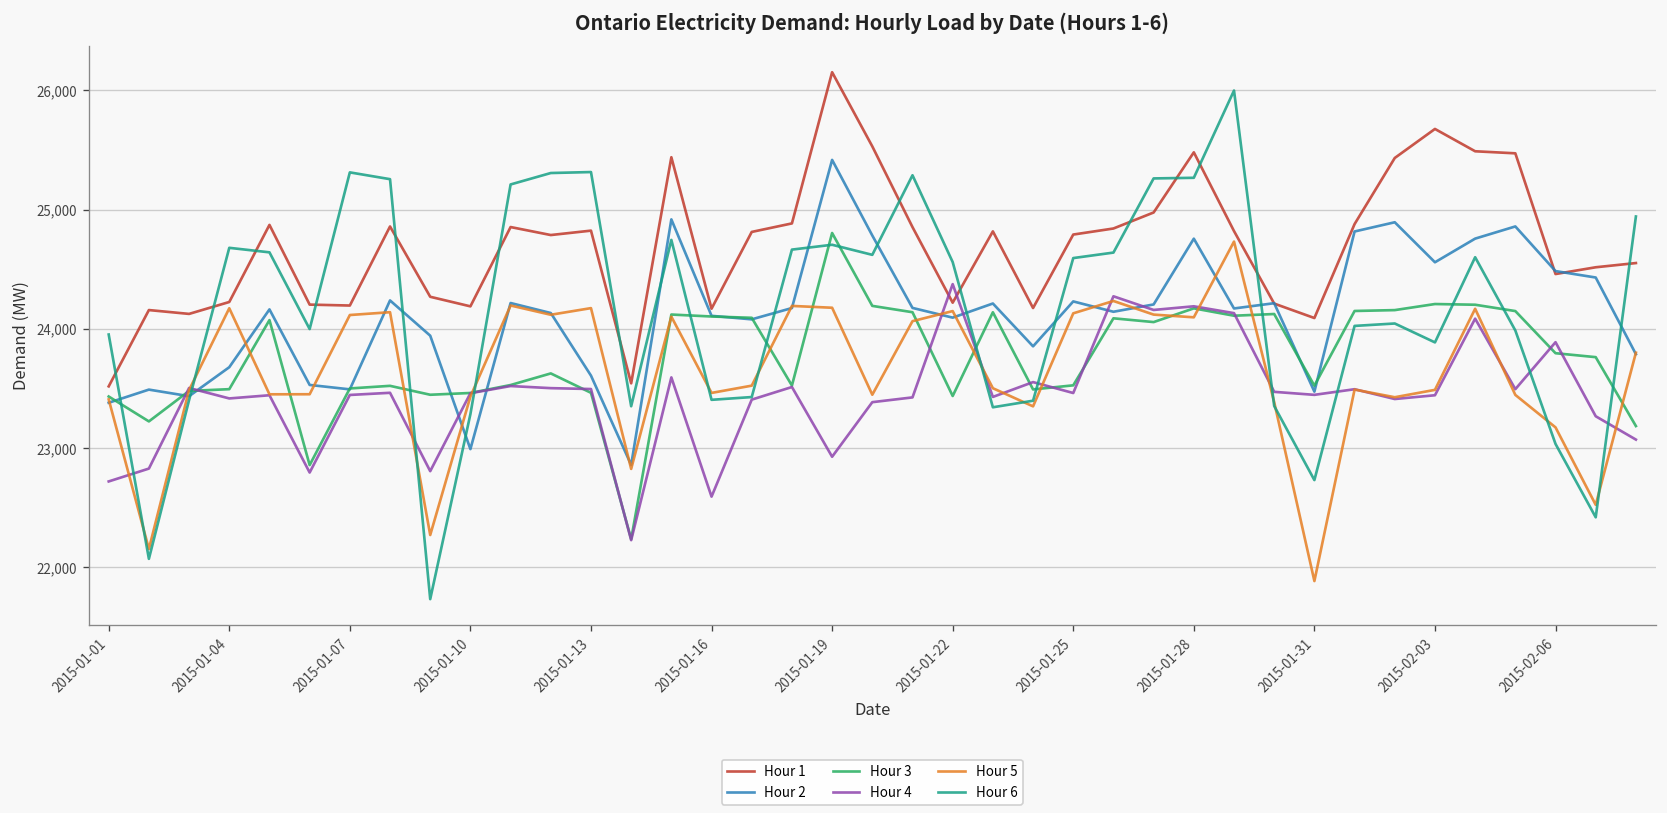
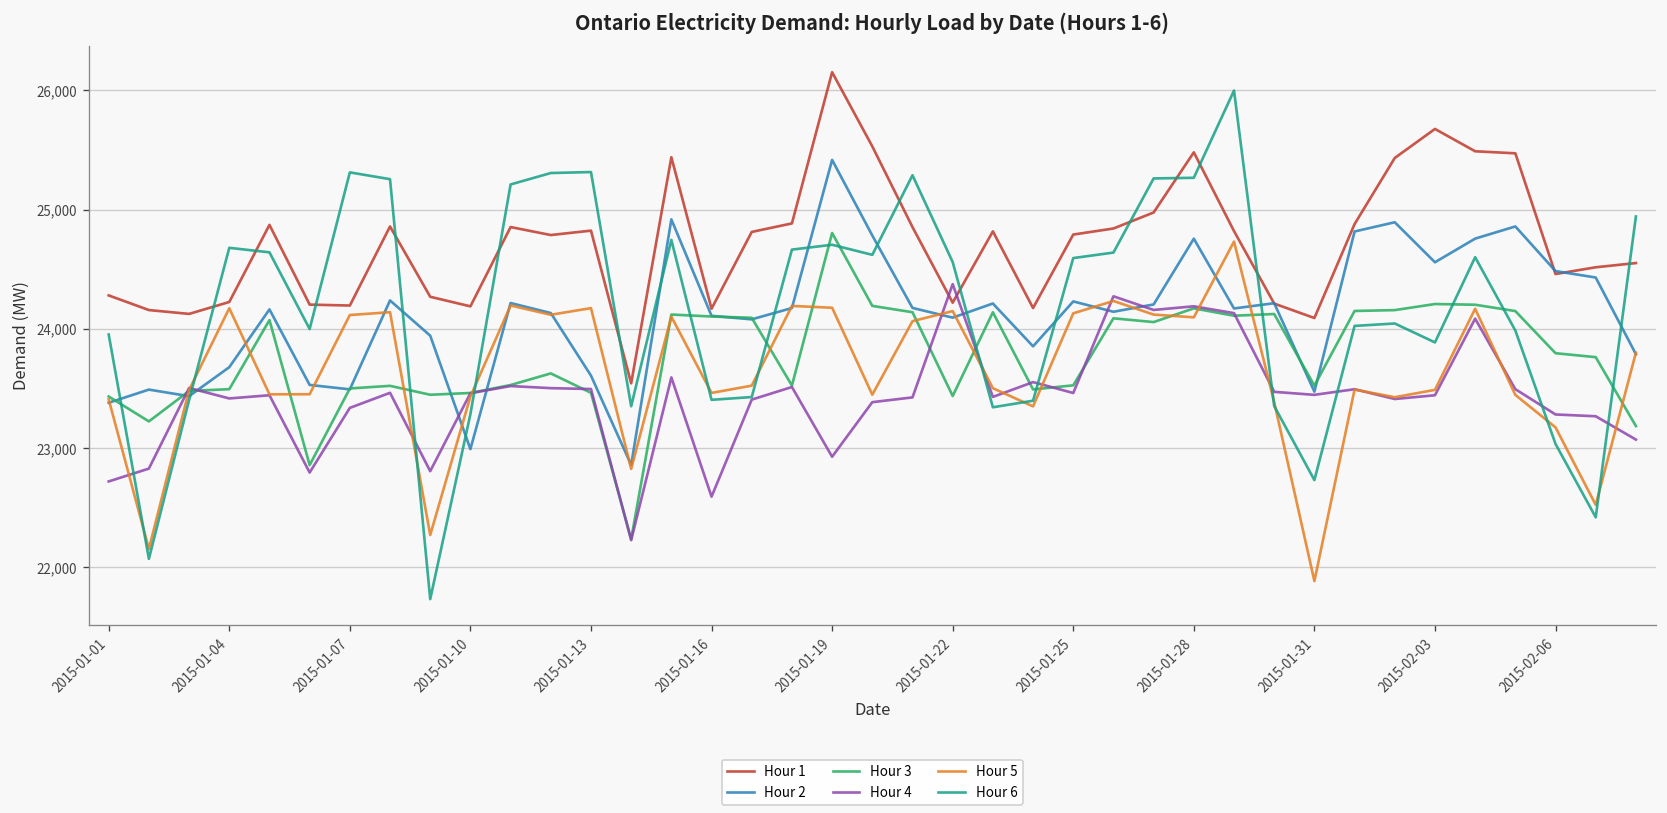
  {
    "Hour 1": {
-     "2015-01-01": "23,500",
+     "2015-01-01": "24,300",
      "2015-01-04": "24,200",
      "2015-01-07": "24,200",
      "2015-01-10": "24,200",
      "2015-01-13": "24,800",
      "2015-01-16": "24,200",
      "2015-01-19": "26,200",
      "2015-01-22": "24,200",
      "2015-01-25": "24,800",
      "2015-01-28": "25,500",
      "2015-01-31": "24,100",
      "2015-02-03": "25,700"
    },
    "Hour 2": {
      "2015-01-01": "23,400",
      "2015-01-04": "23,700",
      "2015-01-10": "23,000",
      "2015-01-13": "23,600",
      "2015-01-19": "25,400",
      "2015-01-22": "24,100",
      "2015-01-25": "24,200",
      "2015-01-28": "24,800",
      "2015-01-31": "23,500",
      "2015-02-03": "24,600"
    },
    "Hour 4": {
      "2015-01-01": "22,700",
      "2015-01-04": "23,400",
-     "2015-01-07": "23,400",
+     "2015-01-07": "23,300",
      "2015-01-13": "23,500",
      "2015-01-16": "22,600",
      "2015-01-19": "22,900",
      "2015-01-22": "24,400",
      "2015-01-25": "23,500",
      "2015-01-31": "23,400",
      "2015-02-03": "23,400",
-     "2015-02-06": "23,900"
+     "2015-02-06": "23,300"
    },
    "Hour 5": {
      "2015-01-04": "24,200",
      "2015-01-07": "24,100",
      "2015-01-10": "23,400",
      "2015-01-13": "24,200",
      "2015-01-16": "23,500",
      "2015-01-19": "24,200",
      "2015-01-22": "24,100",
      "2015-01-25": "24,100",
      "2015-01-28": "24,100",
      "2015-01-31": "21,900",
      "2015-02-03": "23,500",
      "2015-02-06": "23,200"
    }
  }
